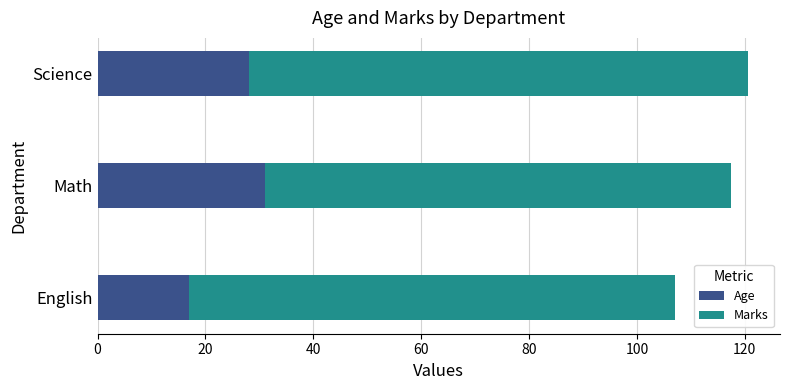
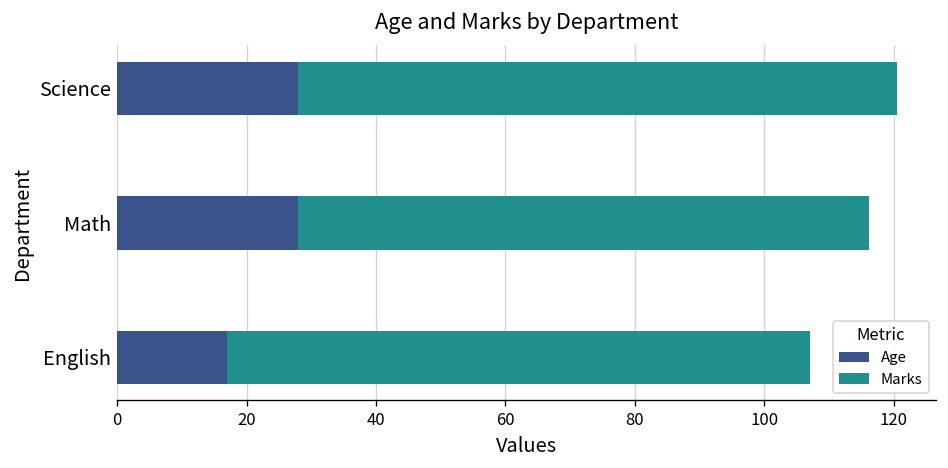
  {
    "Age": {
      "Science": 28,
-     "Math": 31,
+     "Math": 28,
      "English": 17
    },
    "Marks": {
      "Science": 93,
-     "Math": 87,
+     "Math": 88,
      "English": 90
    }
  }
